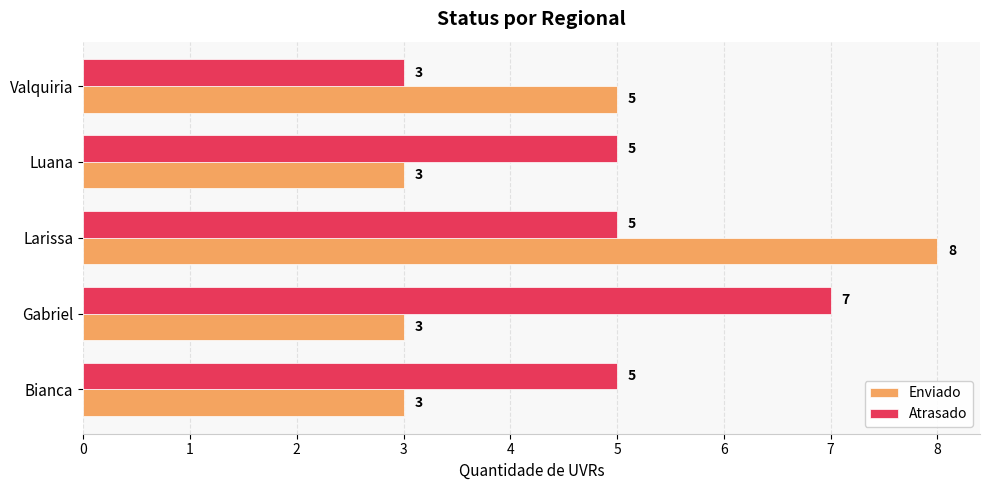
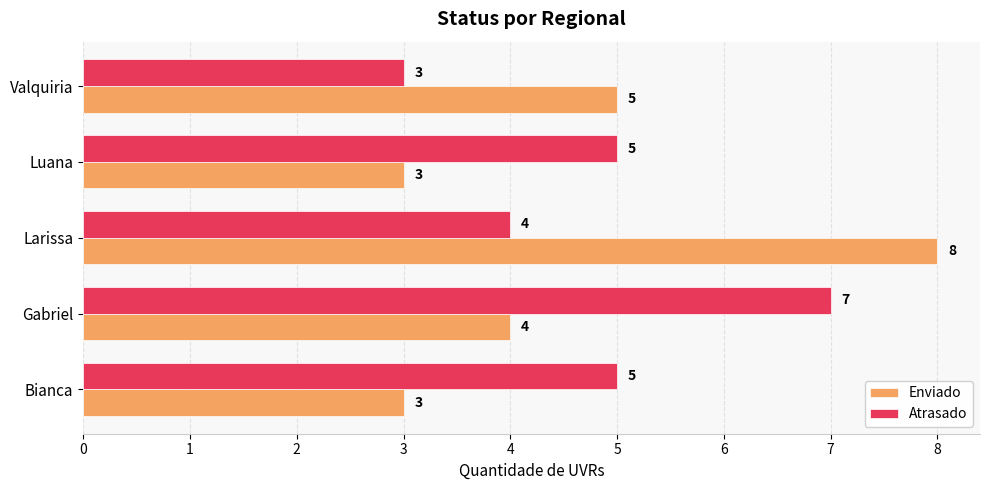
  {
    "Enviado": {
      "Valquiria": 5,
      "Luana": 3,
      "Larissa": 8,
-     "Gabriel": 3,
+     "Gabriel": 4,
      "Bianca": 3
    },
    "Atrasado": {
      "Valquiria": 3,
      "Luana": 5,
-     "Larissa": 5,
+     "Larissa": 4,
      "Gabriel": 7,
      "Bianca": 5
    }
  }
